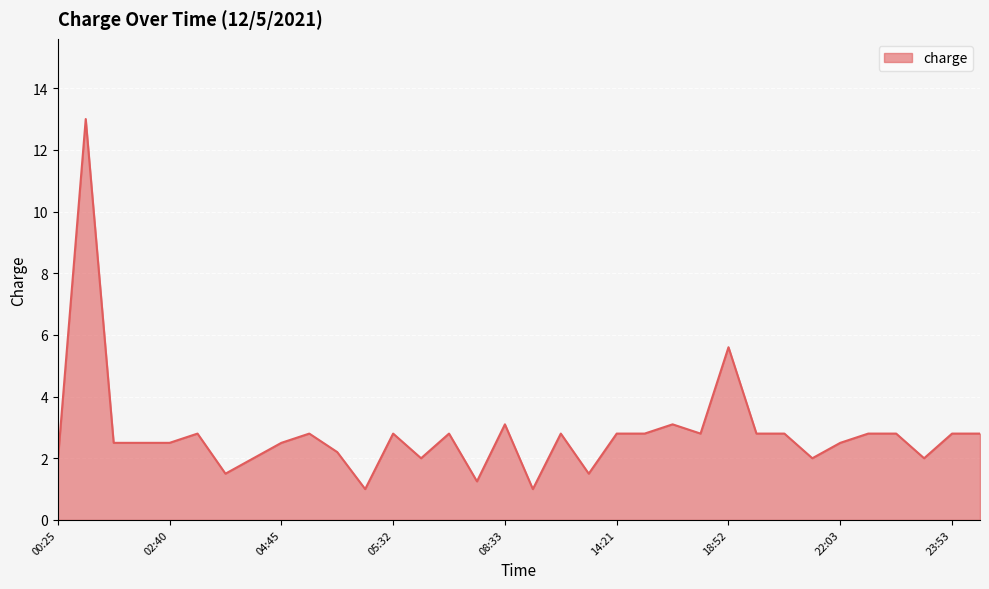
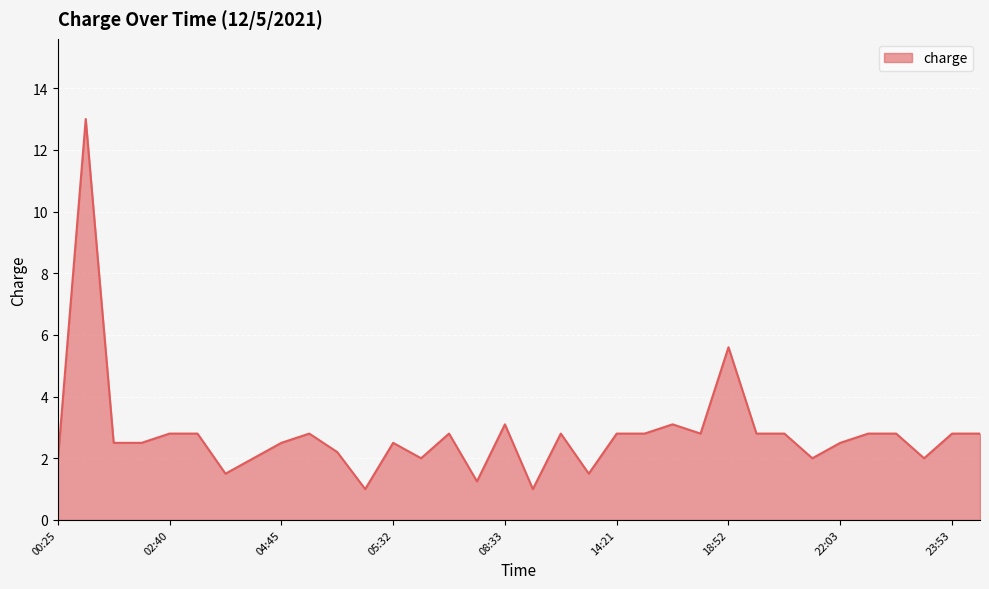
  {
    "00:25": 1.9,
-   "02:40": 2.5,
+   "02:40": 2.8,
    "04:45": 2.5,
-   "05:32": 2.8,
+   "05:32": 2.5,
    "08:33": 3.1,
    "14:21": 2.8,
    "18:52": 5.6,
    "22:03": 2.5,
    "23:53": 2.8
  }
